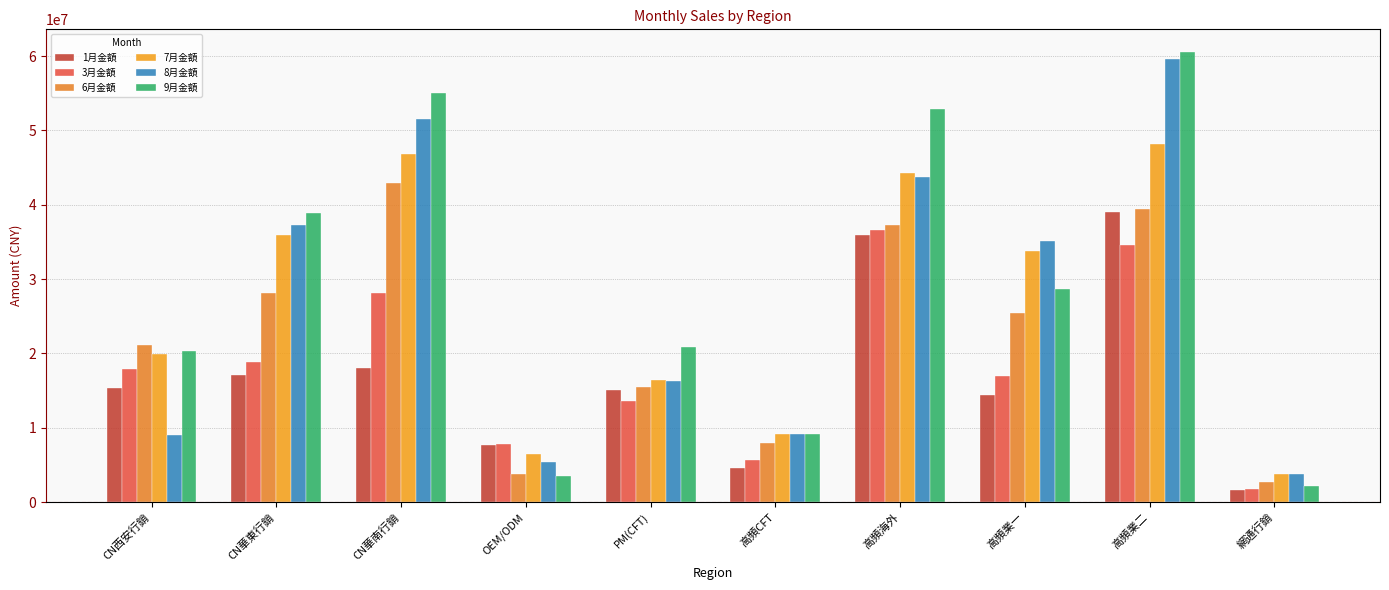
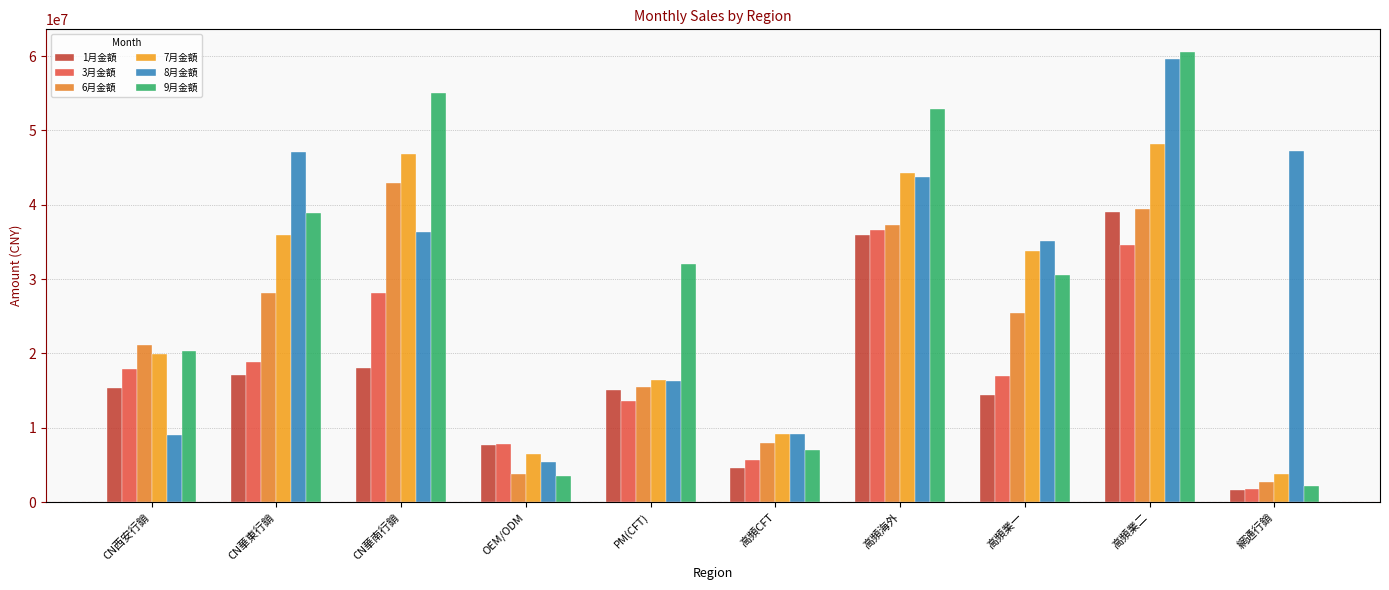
  {
    "8月金額": {
      "CN西安行銷": 9000000,
-     "CN華東行銷": 37000000,
-     "CN華南行銷": 52000000,
+     "CN華東行銷": 47000000,
+     "CN華南行銷": 36000000,
      "OEM/ODM": 5000000,
      "PM(CFT)": 16000000,
      "高頻CFT": 9000000,
      "高頻海外": 44000000,
      "高頻業一": 35000000,
      "高頻業二": 60000000,
-     "網通行銷": 4000000
+     "網通行銷": 47000000
    },
    "9月金額": {
      "CN西安行銷": 20000000,
      "CN華東行銷": 39000000,
      "CN華南行銷": 55000000,
      "OEM/ODM": 4000000,
-     "PM(CFT)": 21000000,
-     "高頻CFT": 9000000,
+     "PM(CFT)": 32000000,
+     "高頻CFT": 7000000,
      "高頻海外": 53000000,
-     "高頻業一": 29000000,
+     "高頻業一": 31000000,
      "高頻業二": 61000000,
      "網通行銷": 2000000
    }
  }
